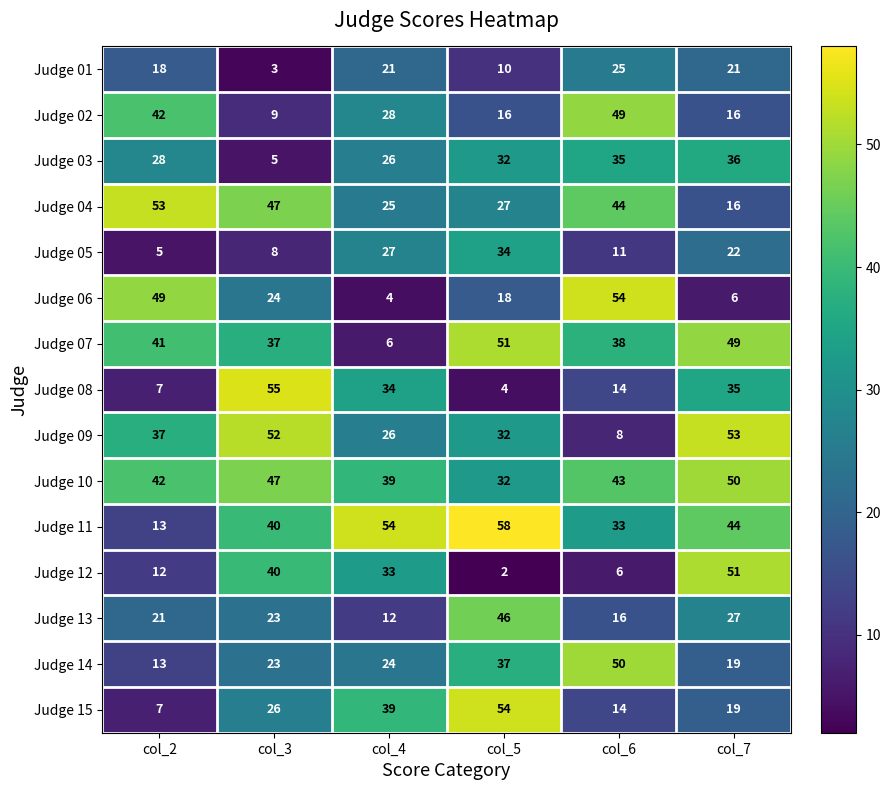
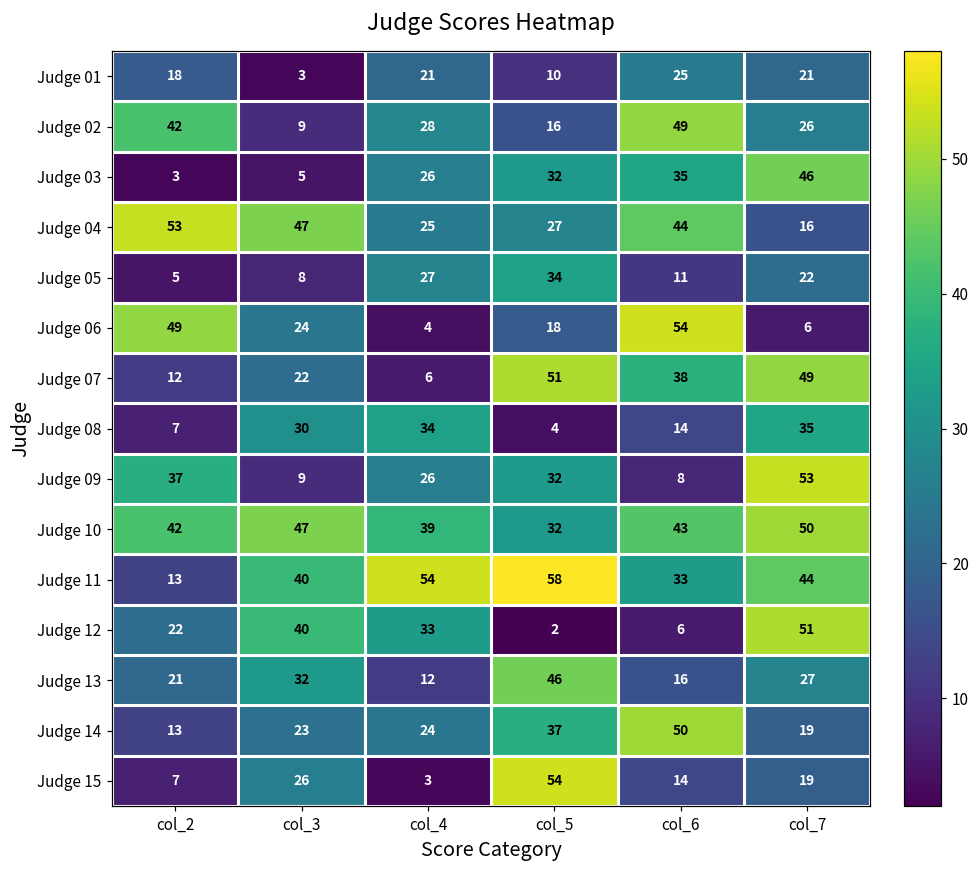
  {
    "Judge 01": {
      "col_2": 18,
      "col_3": 3,
      "col_4": 21,
      "col_5": 10,
      "col_6": 25,
      "col_7": 21
    },
    "Judge 02": {
      "col_2": 42,
      "col_3": 9,
      "col_4": 28,
      "col_5": 16,
      "col_6": 49,
-     "col_7": 16
+     "col_7": 26
    },
    "Judge 03": {
-     "col_2": 28,
+     "col_2": 3,
      "col_3": 5,
      "col_4": 26,
      "col_5": 32,
      "col_6": 35,
-     "col_7": 36
+     "col_7": 46
    },
    "Judge 04": {
      "col_2": 53,
      "col_3": 47,
      "col_4": 25,
      "col_5": 27,
      "col_6": 44,
      "col_7": 16
    },
    "Judge 05": {
      "col_2": 5,
      "col_3": 8,
      "col_4": 27,
      "col_5": 34,
      "col_6": 11,
      "col_7": 22
    },
    "Judge 06": {
      "col_2": 49,
      "col_3": 24,
      "col_4": 4,
      "col_5": 18,
      "col_6": 54,
      "col_7": 6
    },
    "Judge 07": {
-     "col_2": 41,
-     "col_3": 37,
+     "col_2": 12,
+     "col_3": 22,
      "col_4": 6,
      "col_5": 51,
      "col_6": 38,
      "col_7": 49
    },
    "Judge 08": {
      "col_2": 7,
-     "col_3": 55,
+     "col_3": 30,
      "col_4": 34,
      "col_5": 4,
      "col_6": 14,
      "col_7": 35
    },
    "Judge 09": {
      "col_2": 37,
-     "col_3": 52,
+     "col_3": 9,
      "col_4": 26,
      "col_5": 32,
      "col_6": 8,
      "col_7": 53
    },
    "Judge 10": {
      "col_2": 42,
      "col_3": 47,
      "col_4": 39,
      "col_5": 32,
      "col_6": 43,
      "col_7": 50
    },
    "Judge 11": {
      "col_2": 13,
      "col_3": 40,
      "col_4": 54,
      "col_5": 58,
      "col_6": 33,
      "col_7": 44
    },
    "Judge 12": {
-     "col_2": 12,
+     "col_2": 22,
      "col_3": 40,
      "col_4": 33,
      "col_5": 2,
      "col_6": 6,
      "col_7": 51
    },
    "Judge 13": {
      "col_2": 21,
-     "col_3": 23,
+     "col_3": 32,
      "col_4": 12,
      "col_5": 46,
      "col_6": 16,
      "col_7": 27
    },
    "Judge 14": {
      "col_2": 13,
      "col_3": 23,
      "col_4": 24,
      "col_5": 37,
      "col_6": 50,
      "col_7": 19
    },
    "Judge 15": {
      "col_2": 7,
      "col_3": 26,
-     "col_4": 39,
+     "col_4": 3,
      "col_5": 54,
      "col_6": 14,
      "col_7": 19
    }
  }
